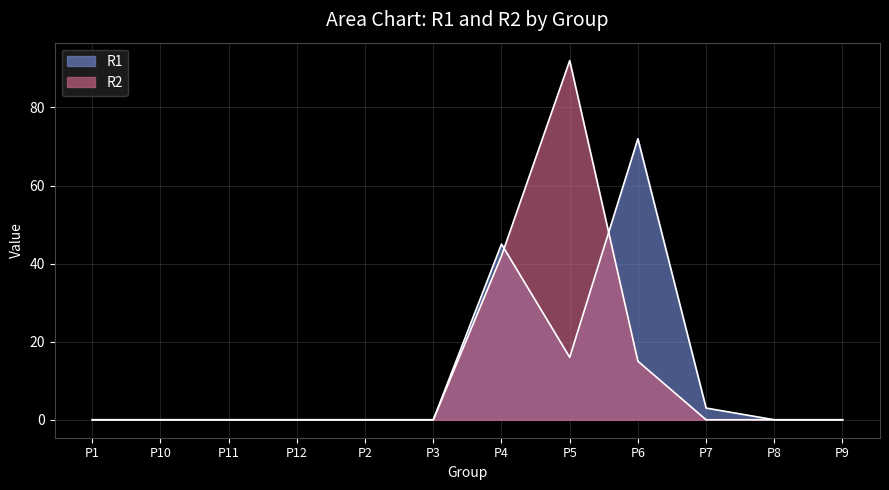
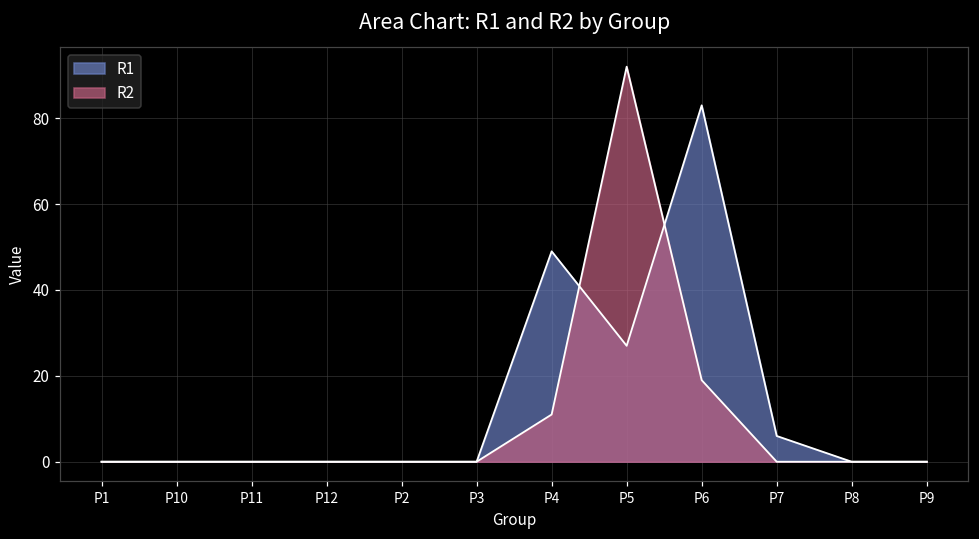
  {
    "R1": {
-     "P4": 45,
-     "P5": 16,
-     "P6": 72,
-     "P7": 3
+     "P4": 49,
+     "P5": 27,
+     "P6": 83,
+     "P7": 6
    },
    "R2": {
-     "P4": 42,
+     "P4": 11,
      "P5": 92,
-     "P6": 15,
+     "P6": 19,
      "P7": 0
    }
  }
